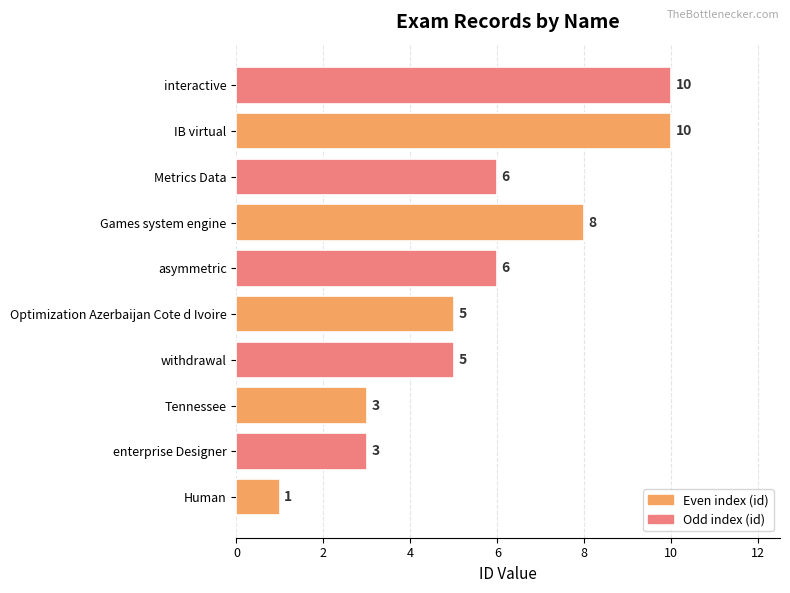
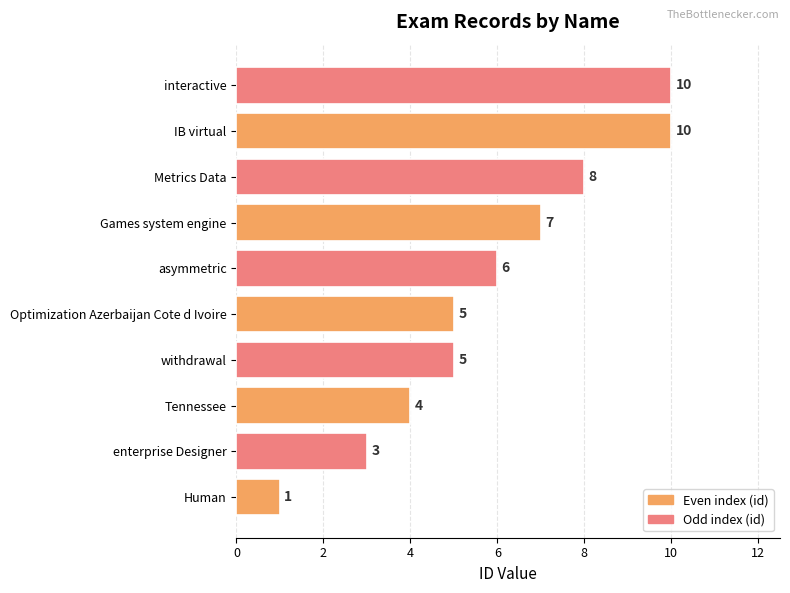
  {
    "interactive": 10,
    "IB virtual": 10,
-   "Metrics Data": 6,
-   "Games system engine": 8,
+   "Metrics Data": 8,
+   "Games system engine": 7,
    "asymmetric": 6,
    "Optimization Azerbaijan Cote d Ivoire": 5,
    "withdrawal": 5,
-   "Tennessee": 3,
+   "Tennessee": 4,
    "enterprise Designer": 3,
    "Human": 1
  }
